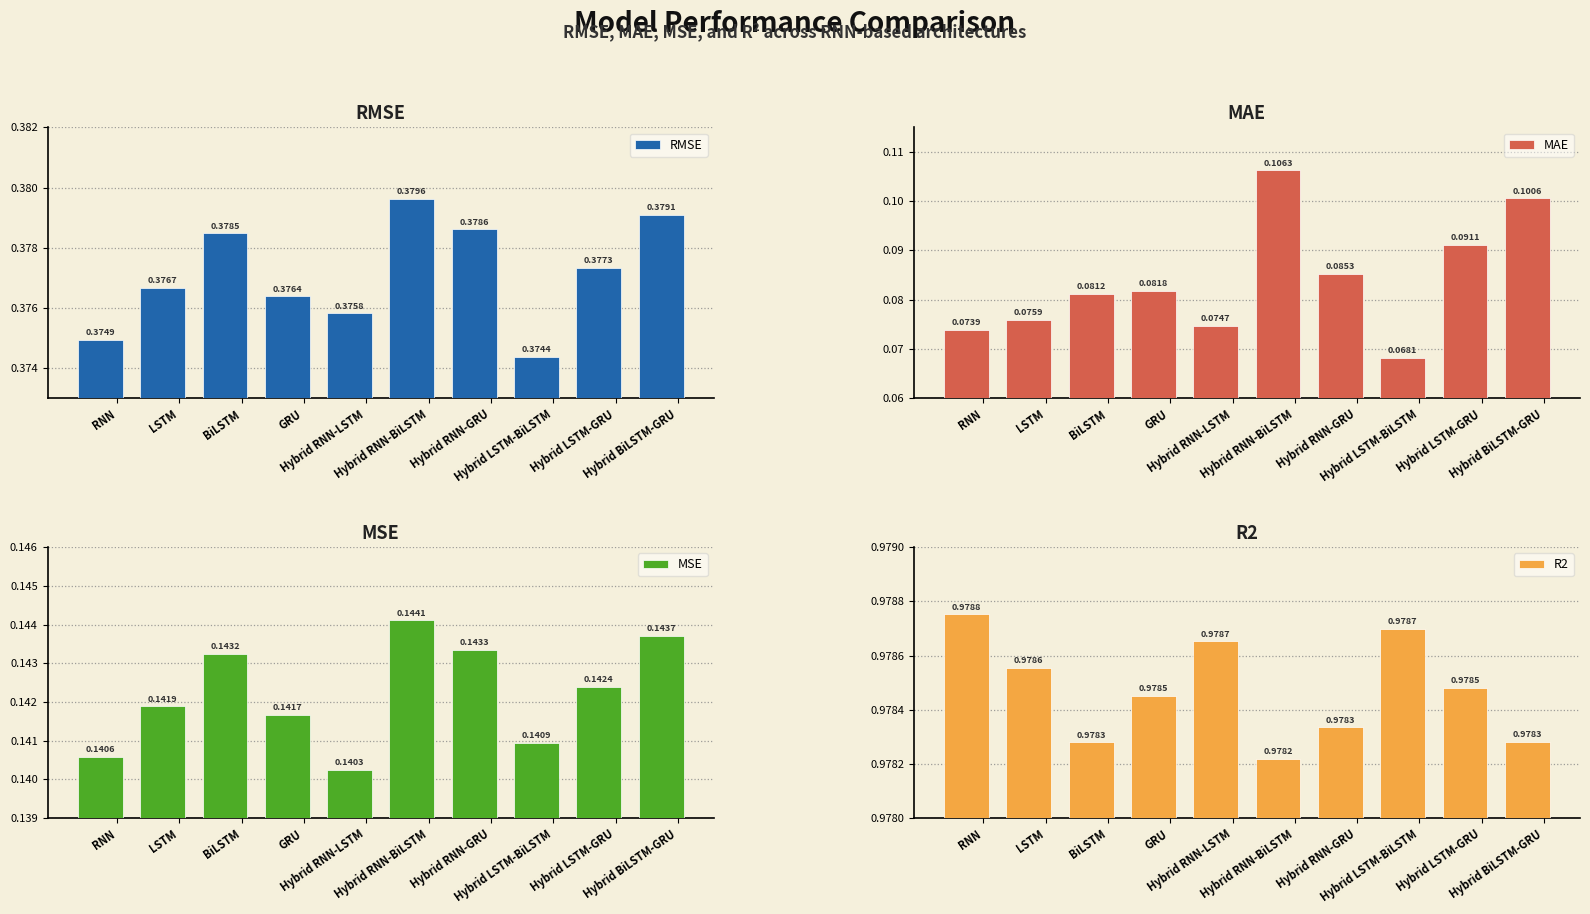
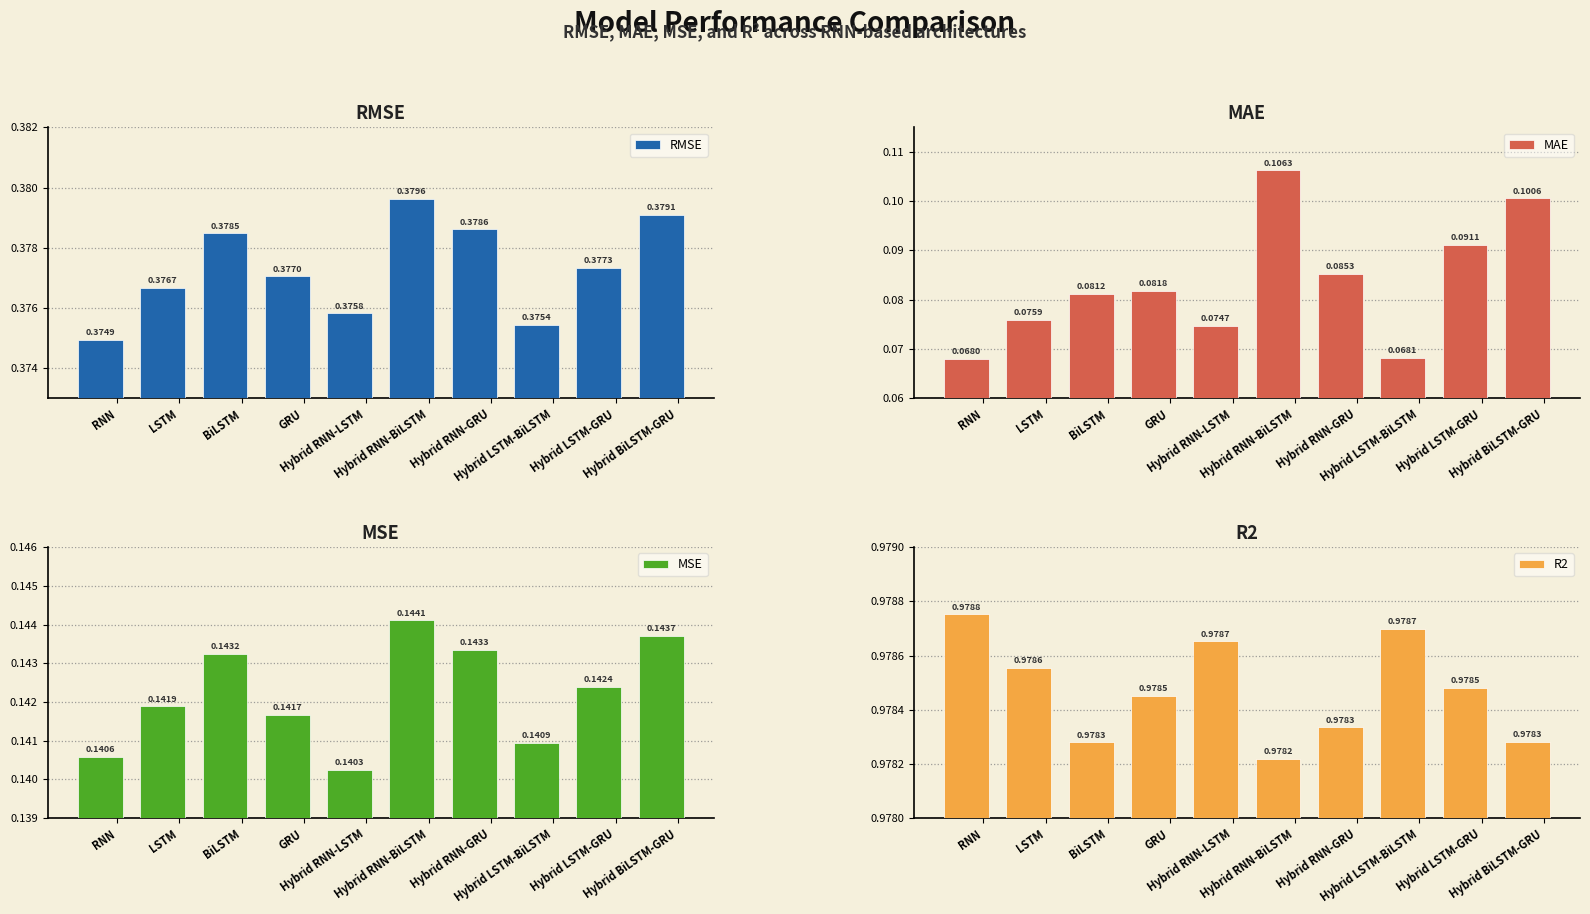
  {
    "RMSE": {
      "RNN": 0.3749,
      "LSTM": 0.3767,
      "BiLSTM": 0.3785,
-     "GRU": 0.3764,
+     "GRU": 0.3770,
      "Hybrid RNN-LSTM": 0.3758,
      "Hybrid RNN-BiLSTM": 0.3796,
      "Hybrid RNN-GRU": 0.3786,
-     "Hybrid LSTM-BiLSTM": 0.3744,
+     "Hybrid LSTM-BiLSTM": 0.3754,
      "Hybrid LSTM-GRU": 0.3773,
      "Hybrid BiLSTM-GRU": 0.3791
    },
    "MAE": {
-     "RNN": 0.0739,
+     "RNN": 0.0680,
      "LSTM": 0.0759,
      "BiLSTM": 0.0812,
      "GRU": 0.0818,
      "Hybrid RNN-LSTM": 0.0747,
      "Hybrid RNN-BiLSTM": 0.1063,
      "Hybrid RNN-GRU": 0.0853,
      "Hybrid LSTM-BiLSTM": 0.0681,
      "Hybrid LSTM-GRU": 0.0911,
      "Hybrid BiLSTM-GRU": 0.1006
    },
    "MSE": {
      "RNN": 0.1406,
      "LSTM": 0.1419,
      "BiLSTM": 0.1432,
      "GRU": 0.1417,
      "Hybrid RNN-LSTM": 0.1403,
      "Hybrid RNN-BiLSTM": 0.1441,
      "Hybrid RNN-GRU": 0.1433,
      "Hybrid LSTM-BiLSTM": 0.1409,
      "Hybrid LSTM-GRU": 0.1424,
      "Hybrid BiLSTM-GRU": 0.1437
    },
    "R2": {
      "RNN": 0.9788,
      "LSTM": 0.9786,
      "BiLSTM": 0.9783,
      "GRU": 0.9785,
      "Hybrid RNN-LSTM": 0.9787,
      "Hybrid RNN-BiLSTM": 0.9782,
      "Hybrid RNN-GRU": 0.9783,
      "Hybrid LSTM-BiLSTM": 0.9787,
      "Hybrid LSTM-GRU": 0.9785,
      "Hybrid BiLSTM-GRU": 0.9783
    }
  }
